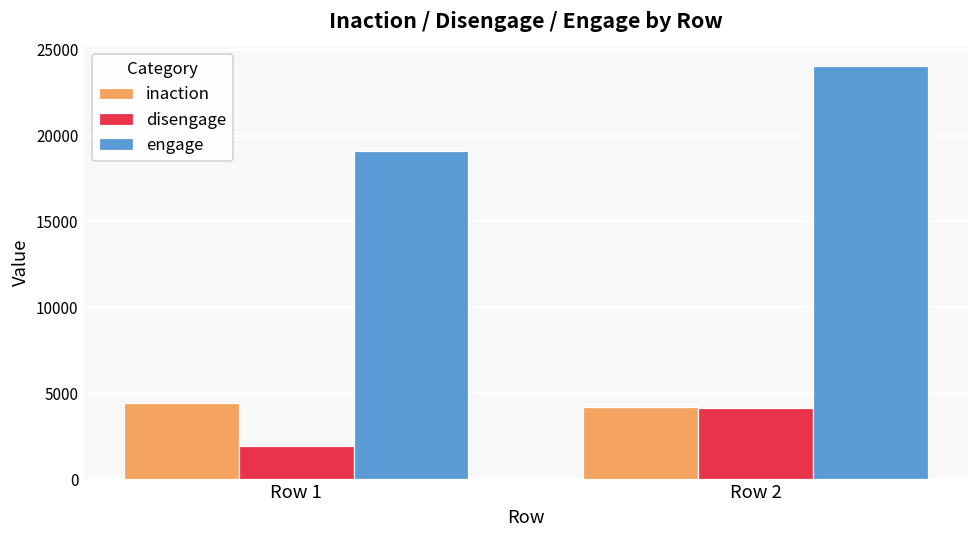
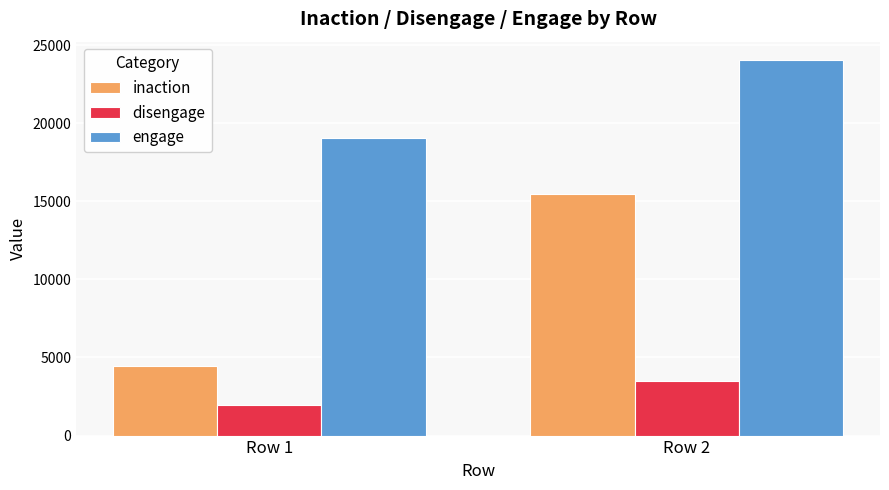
  {
    "inaction": {
      "Row 1": 4400,
-     "Row 2": 4200
+     "Row 2": 15400
    },
    "disengage": {
      "Row 1": 2000,
-     "Row 2": 4200
+     "Row 2": 3500
    },
    "engage": {
      "Row 1": 19100,
      "Row 2": 24000
    }
  }
